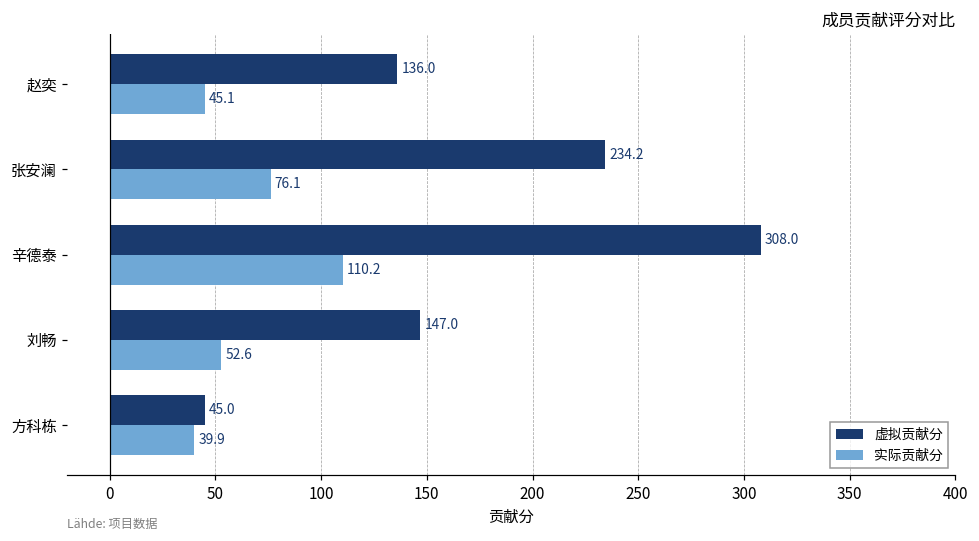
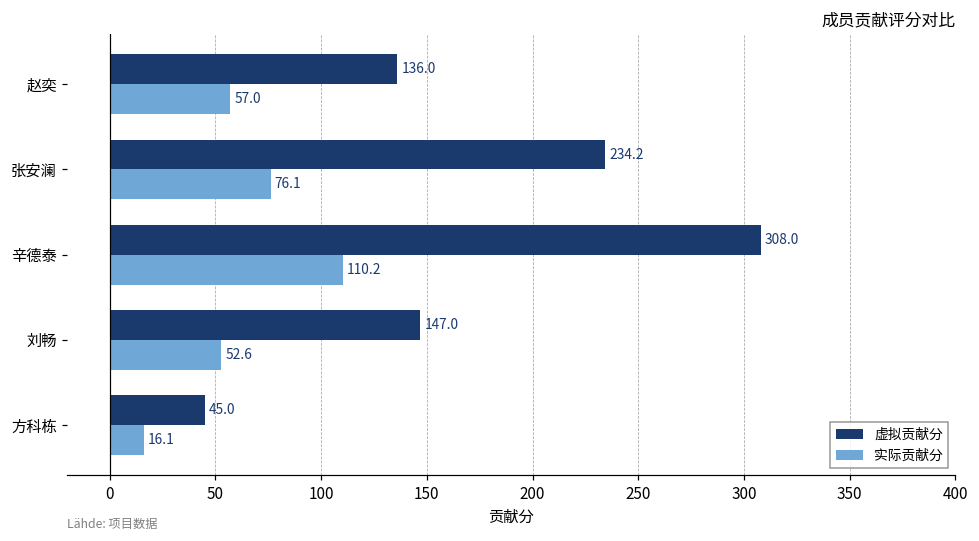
  {
    "虚拟贡献分": {
      "赵奕": 136.0,
      "张安澜": 234.2,
      "辛德泰": 308.0,
      "刘畅": 147.0,
      "方科栋": 45.0
    },
    "实际贡献分": {
-     "赵奕": 45.1,
+     "赵奕": 57.0,
      "张安澜": 76.1,
      "辛德泰": 110.2,
      "刘畅": 52.6,
-     "方科栋": 39.9
+     "方科栋": 16.1
    }
  }
